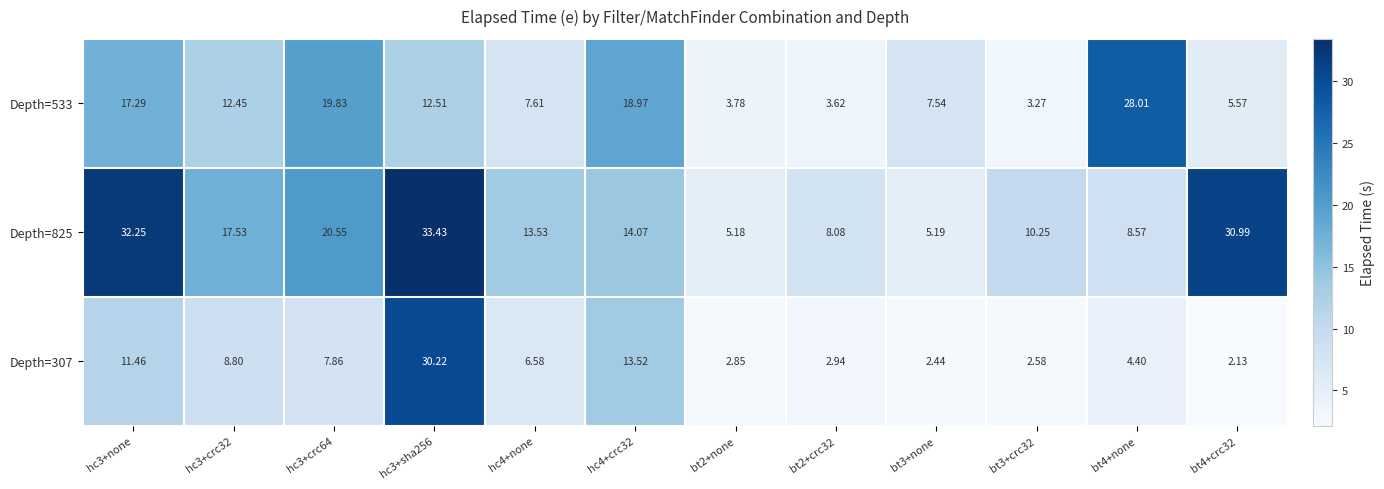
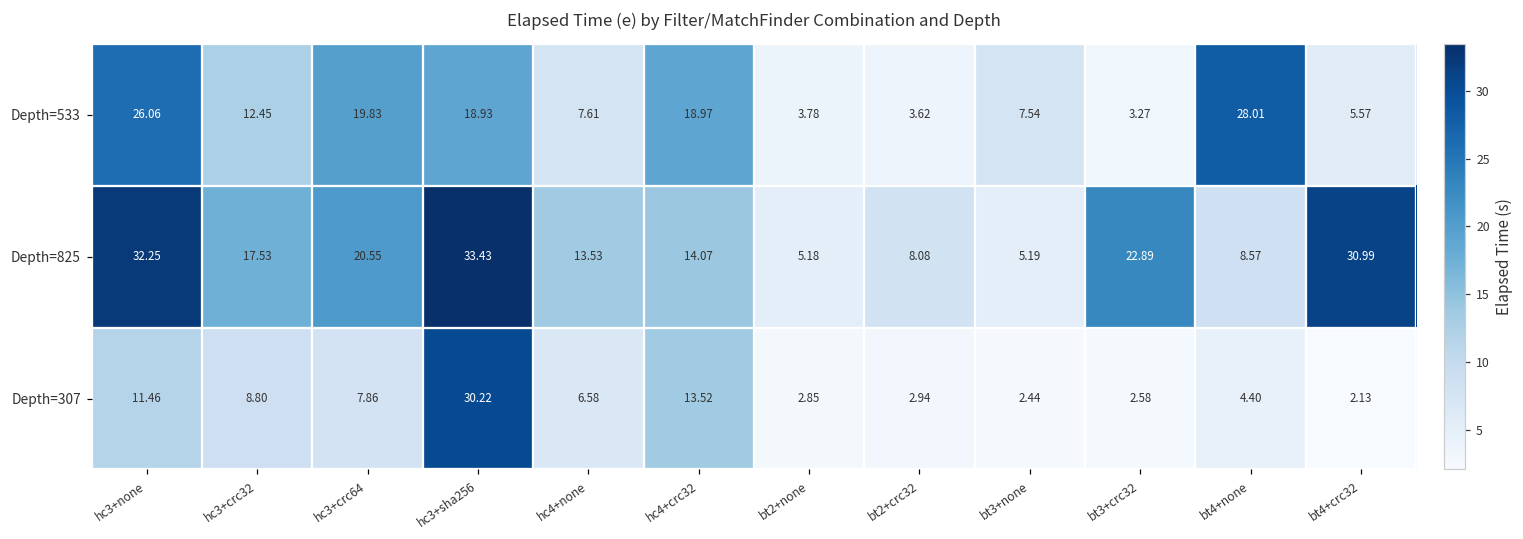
  {
    "Depth=533": {
-     "hc3+none": 17.29,
+     "hc3+none": 26.06,
      "hc3+crc32": 12.45,
      "hc3+crc64": 19.83,
-     "hc3+sha256": 12.51,
+     "hc3+sha256": 18.93,
      "hc4+none": 7.61,
      "hc4+crc32": 18.97,
      "bt2+none": 3.78,
      "bt2+crc32": 3.62,
      "bt3+none": 7.54,
      "bt3+crc32": 3.27,
      "bt4+none": 28.01,
      "bt4+crc32": 5.57
    },
    "Depth=825": {
      "hc3+none": 32.25,
      "hc3+crc32": 17.53,
      "hc3+crc64": 20.55,
      "hc3+sha256": 33.43,
      "hc4+none": 13.53,
      "hc4+crc32": 14.07,
      "bt2+none": 5.18,
      "bt2+crc32": 8.08,
      "bt3+none": 5.19,
-     "bt3+crc32": 10.25,
+     "bt3+crc32": 22.89,
      "bt4+none": 8.57,
      "bt4+crc32": 30.99
    },
    "Depth=307": {
      "hc3+none": 11.46,
      "hc3+crc32": 8.80,
      "hc3+crc64": 7.86,
      "hc3+sha256": 30.22,
      "hc4+none": 6.58,
      "hc4+crc32": 13.52,
      "bt2+none": 2.85,
      "bt2+crc32": 2.94,
      "bt3+none": 2.44,
      "bt3+crc32": 2.58,
      "bt4+none": 4.40,
      "bt4+crc32": 2.13
    }
  }
